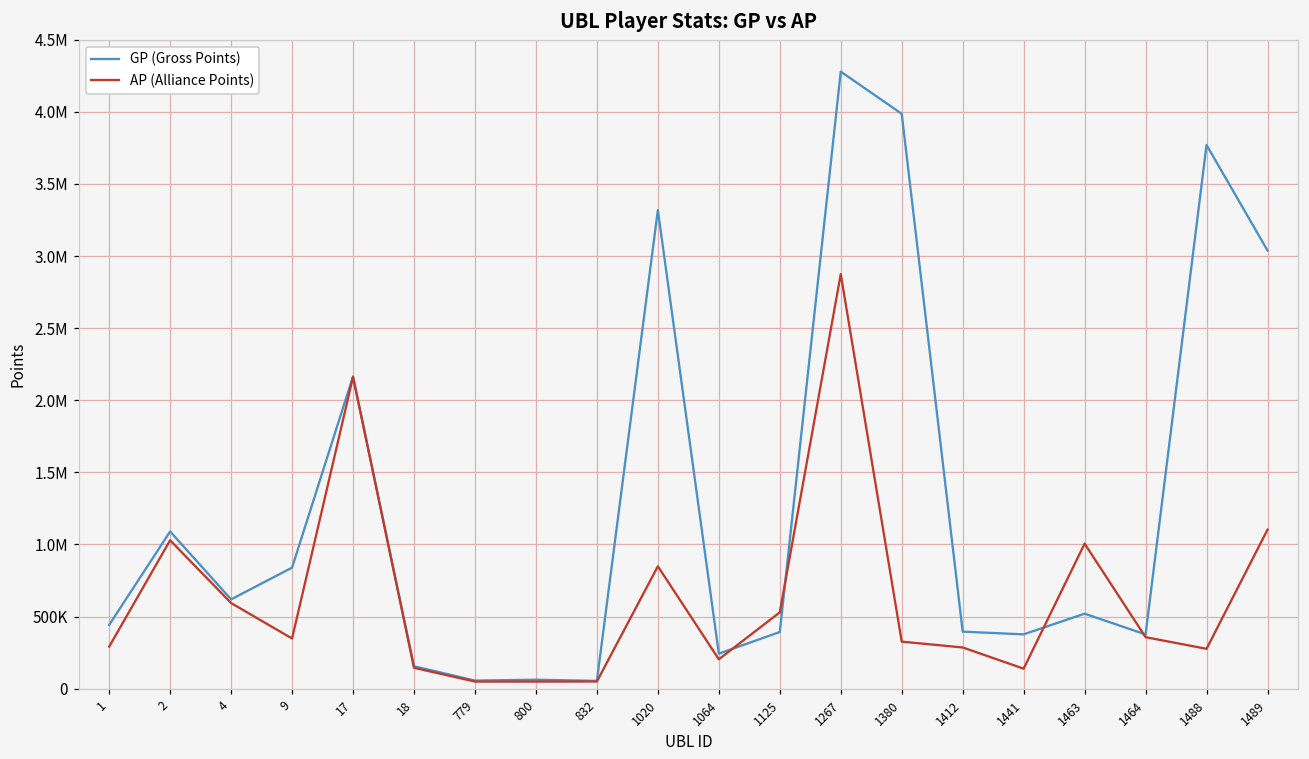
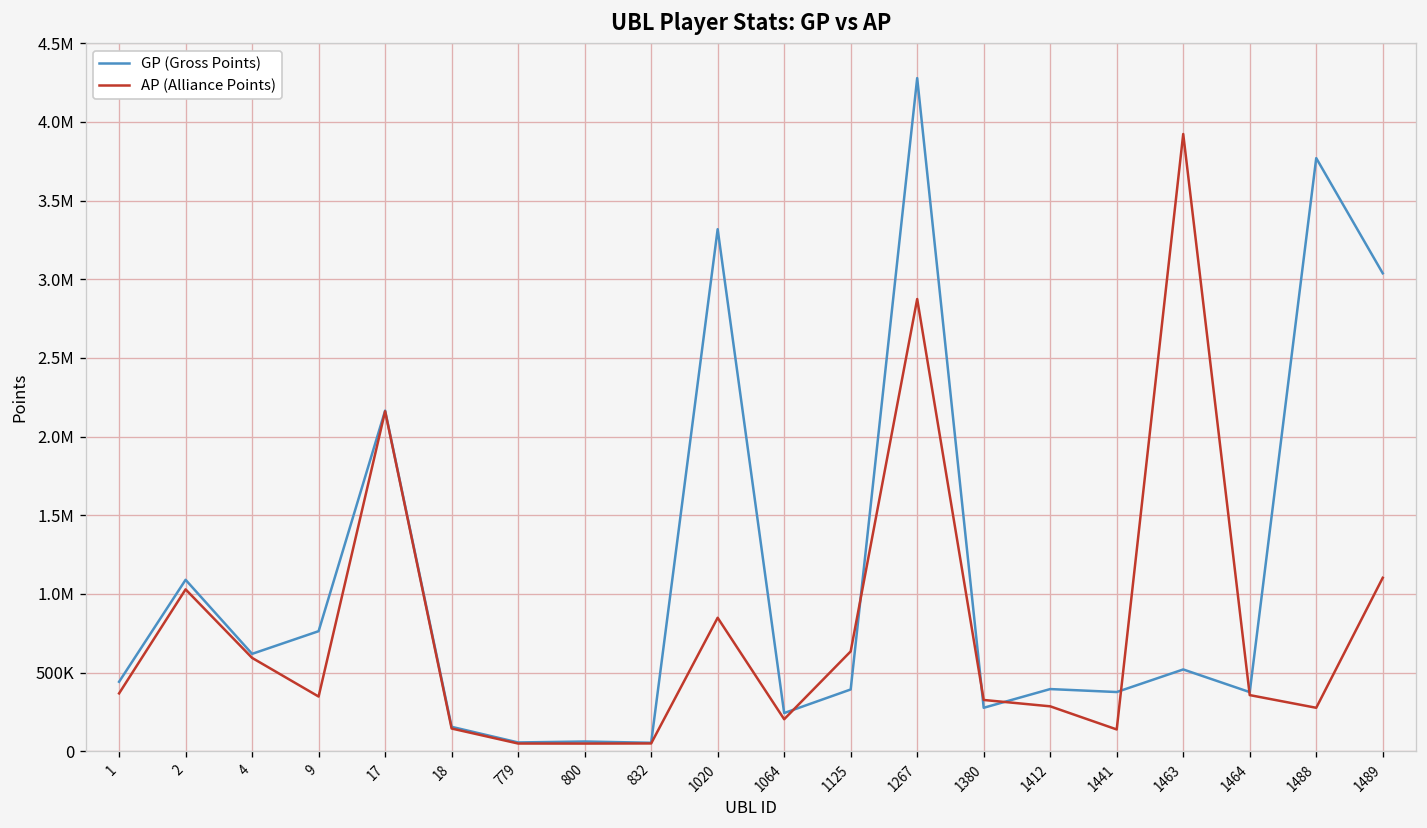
  {
    "GP (Gross Points)": {
      "1": 440000,
      "2": 1090000,
      "4": 620000,
-     "9": 840000,
+     "9": 760000,
      "1020": 3320000,
      "1064": 240000,
      "1125": 390000,
      "1267": 4280000,
-     "1380": 3990000,
+     "1380": 280000,
      "1412": 400000,
      "1441": 380000,
      "1463": 520000,
      "1488": 3770000,
      "1489": 3040000
    },
    "AP (Alliance Points)": {
-     "1": 290000,
+     "1": 370000,
      "2": 1030000,
      "4": 590000,
      "9": 350000,
      "1020": 850000,
      "1064": 200000,
-     "1125": 530000,
+     "1125": 630000,
      "1267": 2870000,
      "1380": 330000,
      "1412": 290000,
      "1441": 140000,
-     "1463": 1010000,
+     "1463": 3920000,
      "1488": 280000,
      "1489": 1100000
    }
  }
